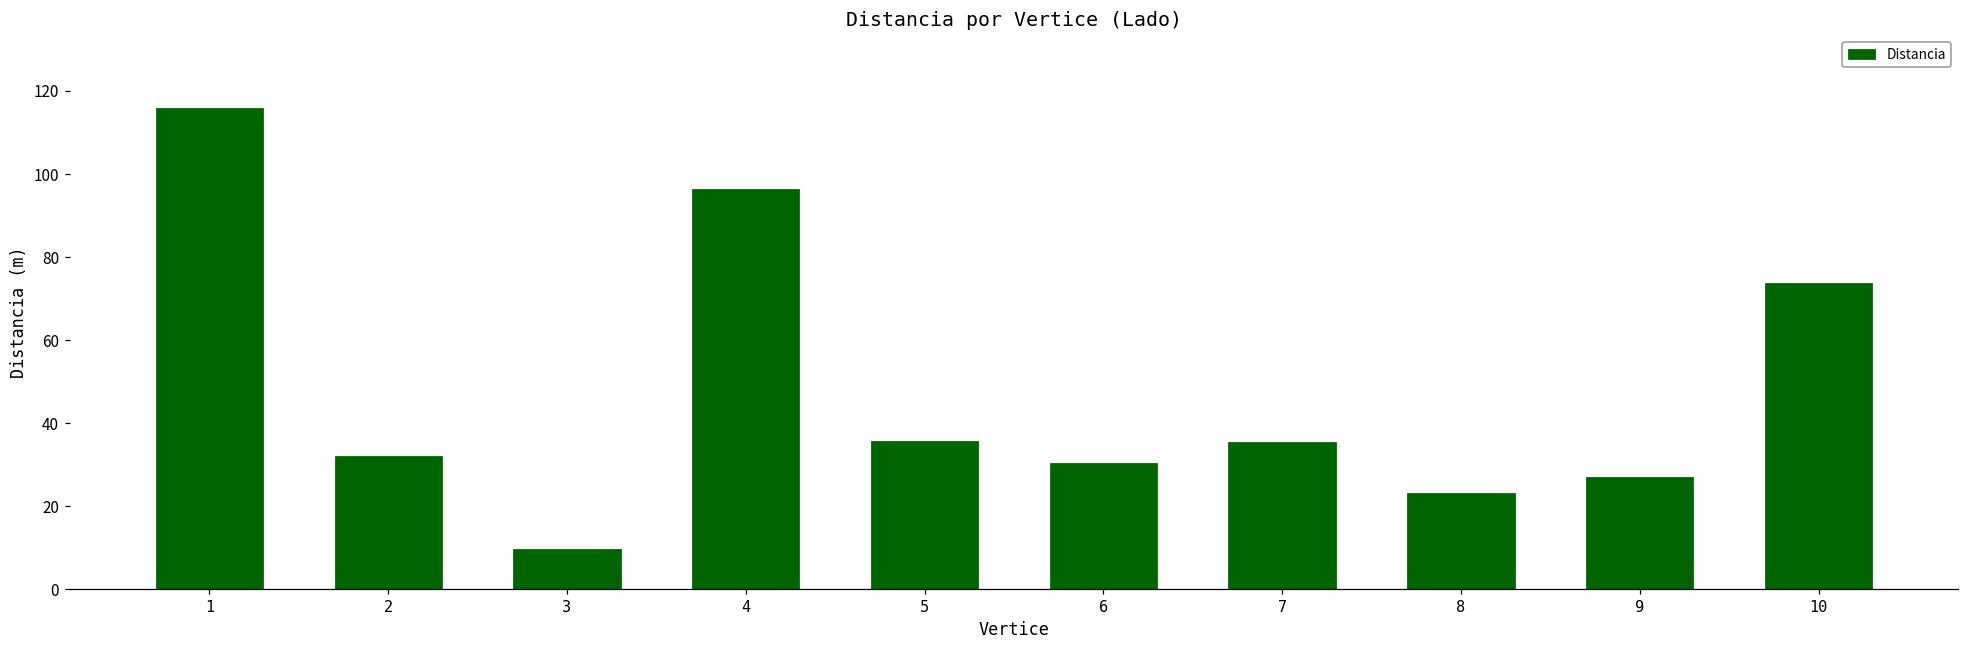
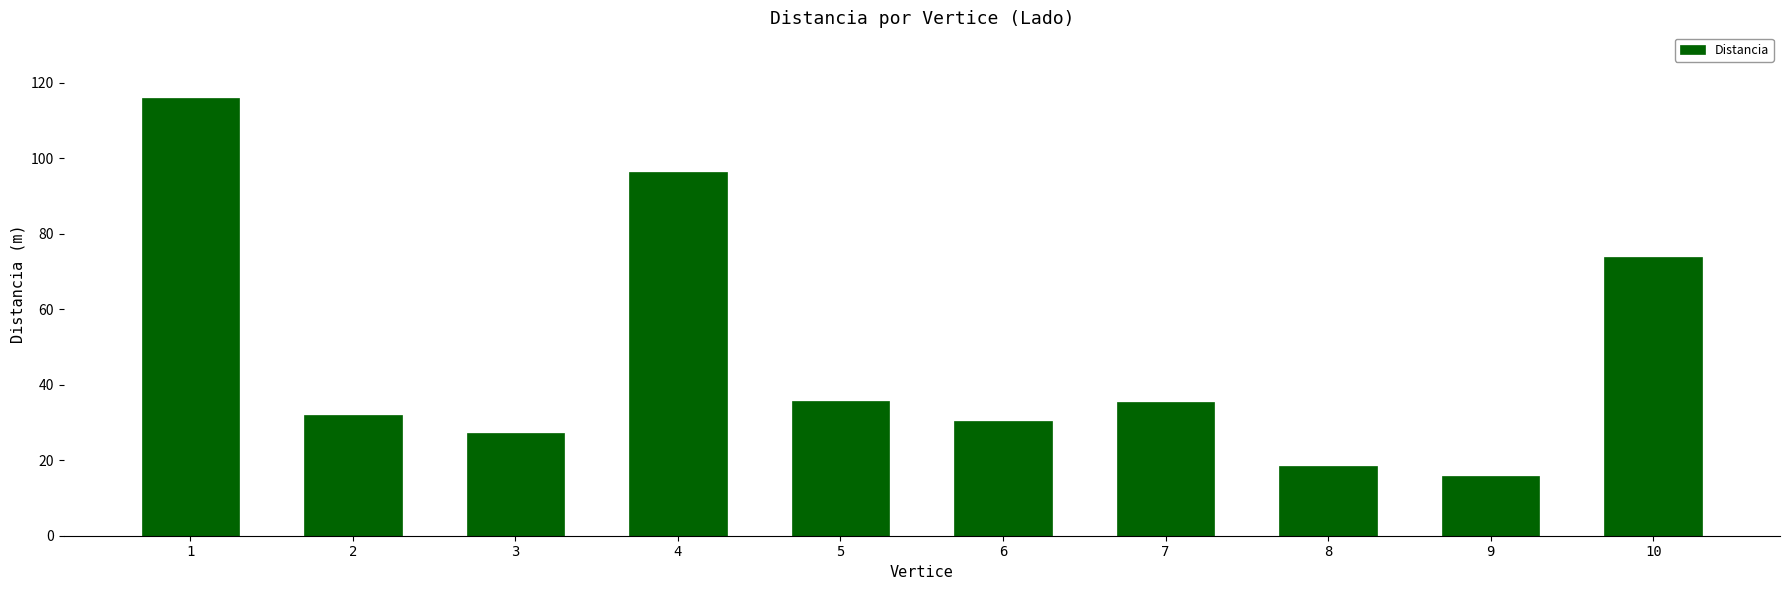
  {
    "1": 116,
    "2": 32,
-   "3": 10,
+   "3": 27,
    "4": 96,
    "5": 36,
    "6": 30,
    "7": 35,
-   "8": 23,
-   "9": 27,
+   "8": 19,
+   "9": 16,
    "10": 74
  }
